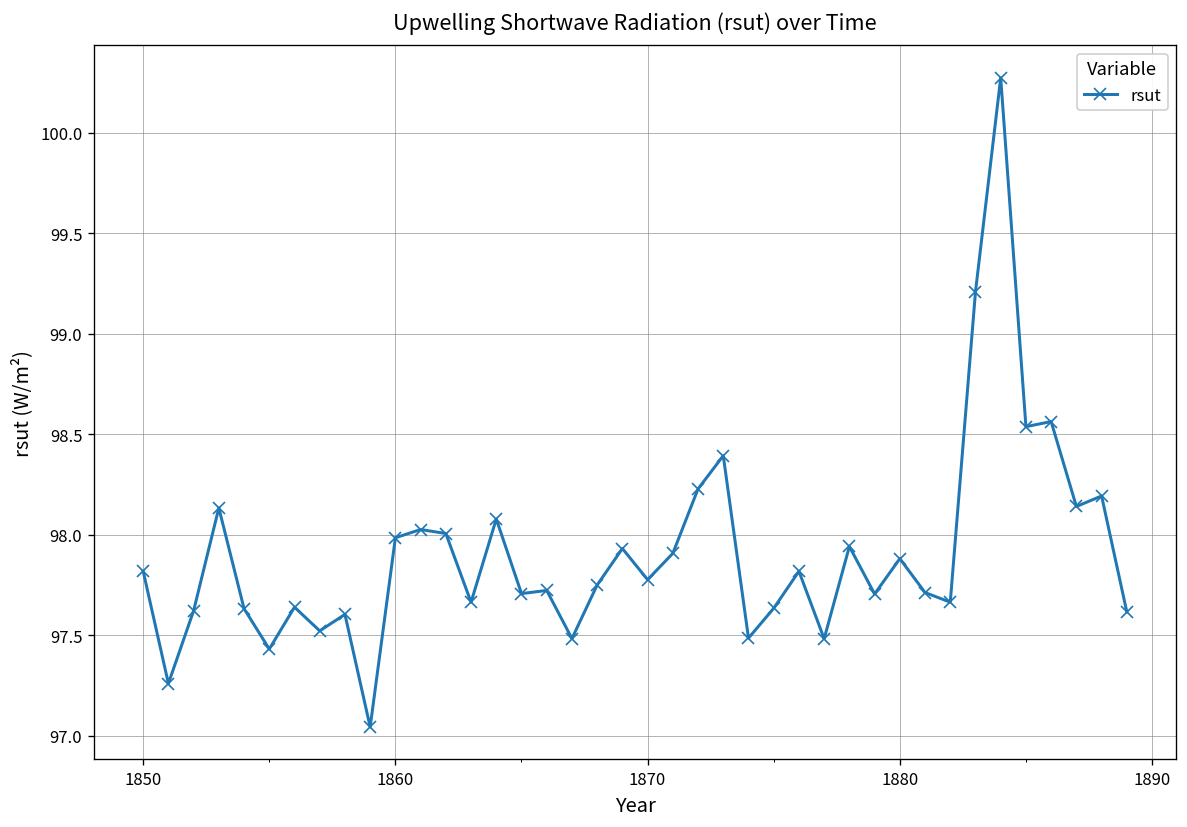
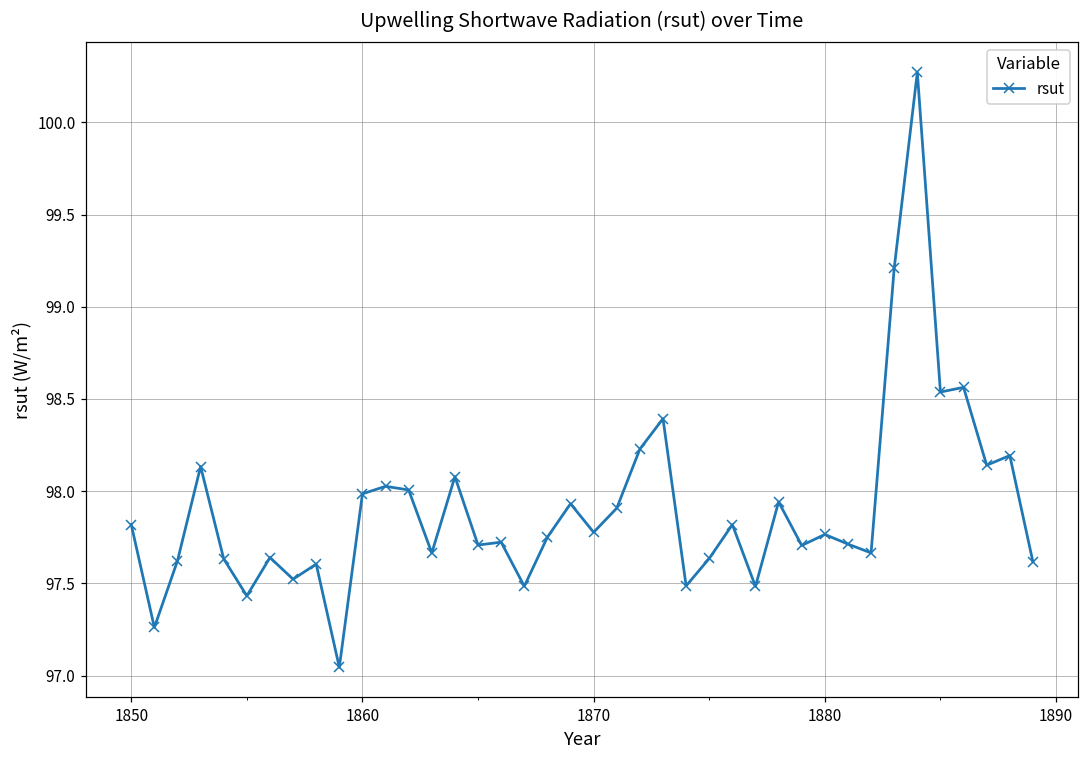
  {
    "1850": 97.82,
    "1860": 97.99,
    "1870": 97.78,
-   "1880": 97.88
+   "1880": 97.77
  }
